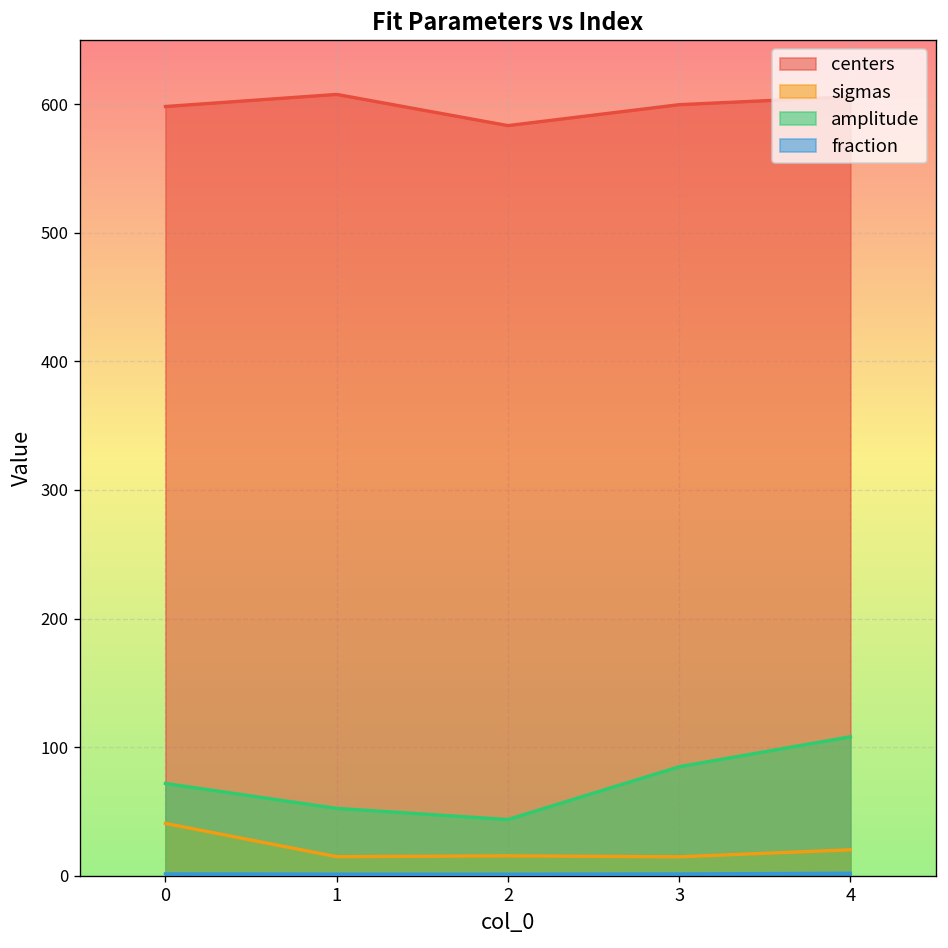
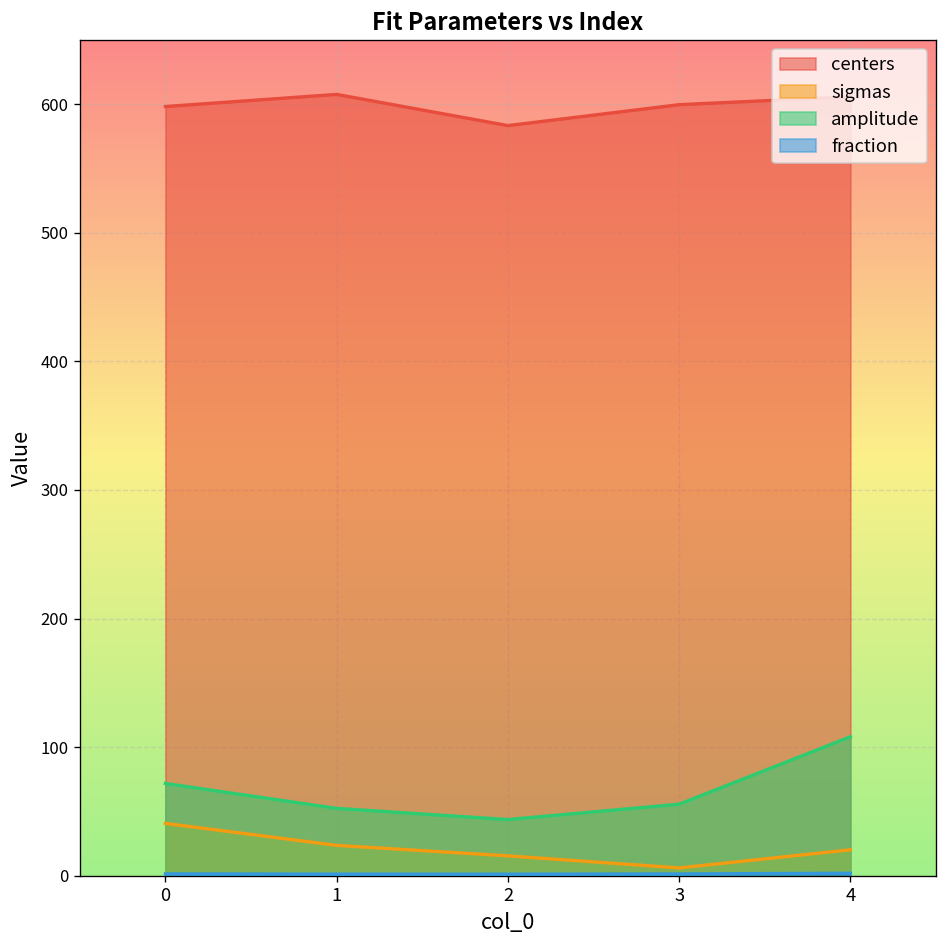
  {
    "centers": {
      "0": 598,
      "1": 608,
      "2": 583,
      "3": 600
    },
    "sigmas": {
      "0": 41,
-     "1": 15,
+     "1": 24,
      "2": 15,
-     "3": 15,
+     "3": 6,
      "4": 20
    },
    "amplitude": {
      "0": 72,
      "1": 52,
      "2": 44,
-     "3": 85,
+     "3": 56,
      "4": 108
    },
    "fraction": {
      "0": 1,
      "1": 1,
      "2": 1,
      "3": 1,
      "4": 2
    }
  }
